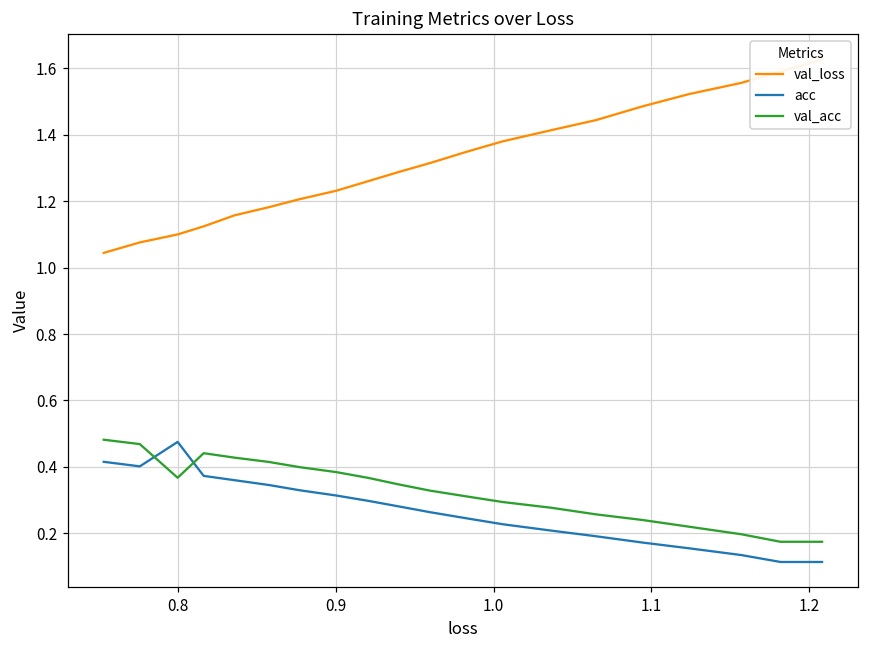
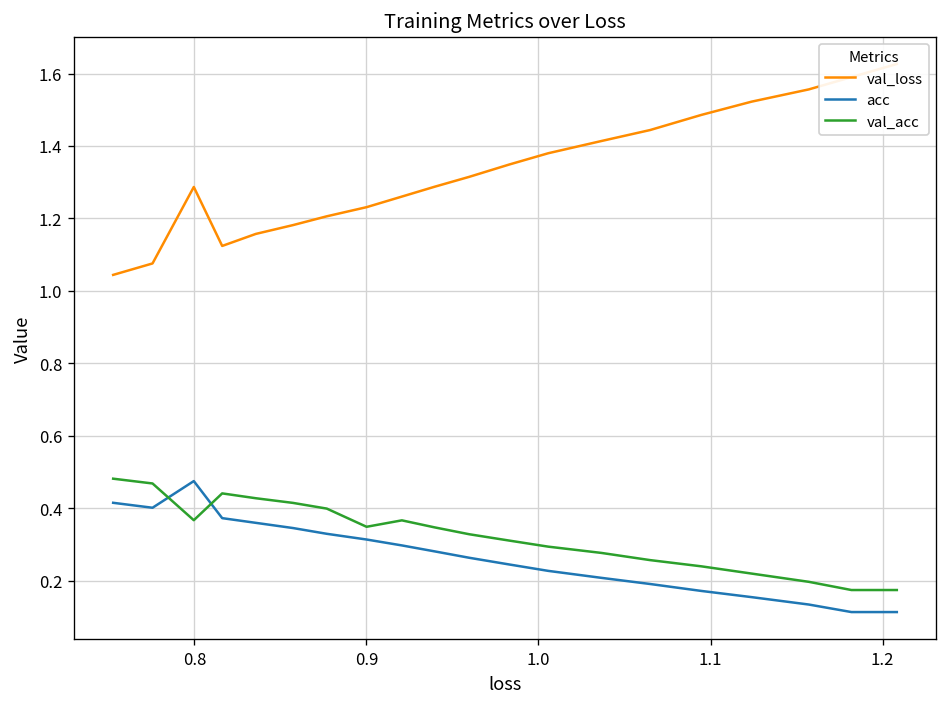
  {
    "val_loss": {
-     "0.8": 1.10,
+     "0.8": 1.29,
      "0.9": 1.23
    },
    "acc": {
      "0.8": 0.48,
      "0.9": 0.31
    },
    "val_acc": {
      "0.8": 0.37,
-     "0.9": 0.38
+     "0.9": 0.35
    }
  }
